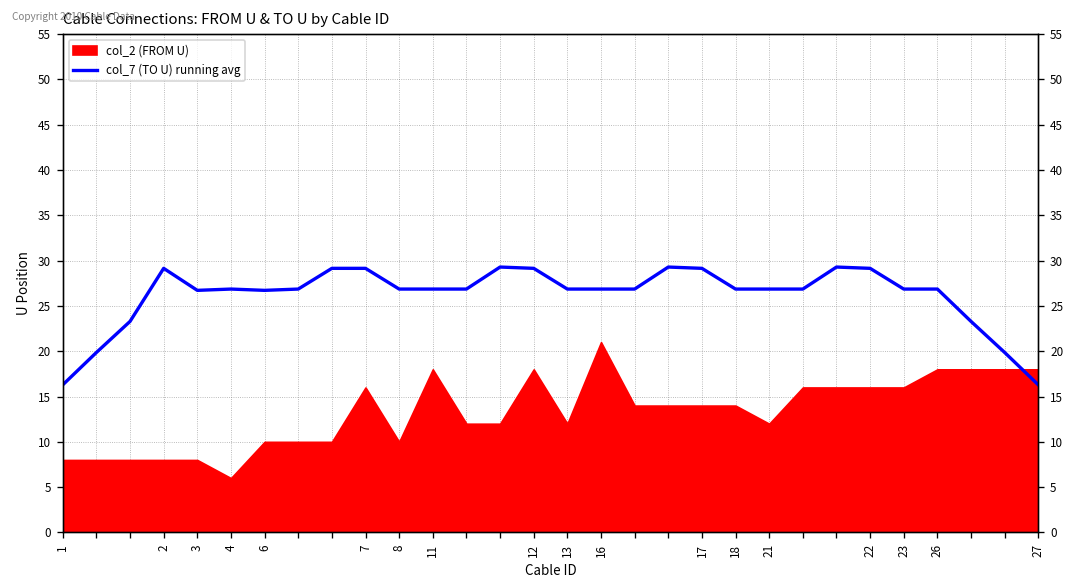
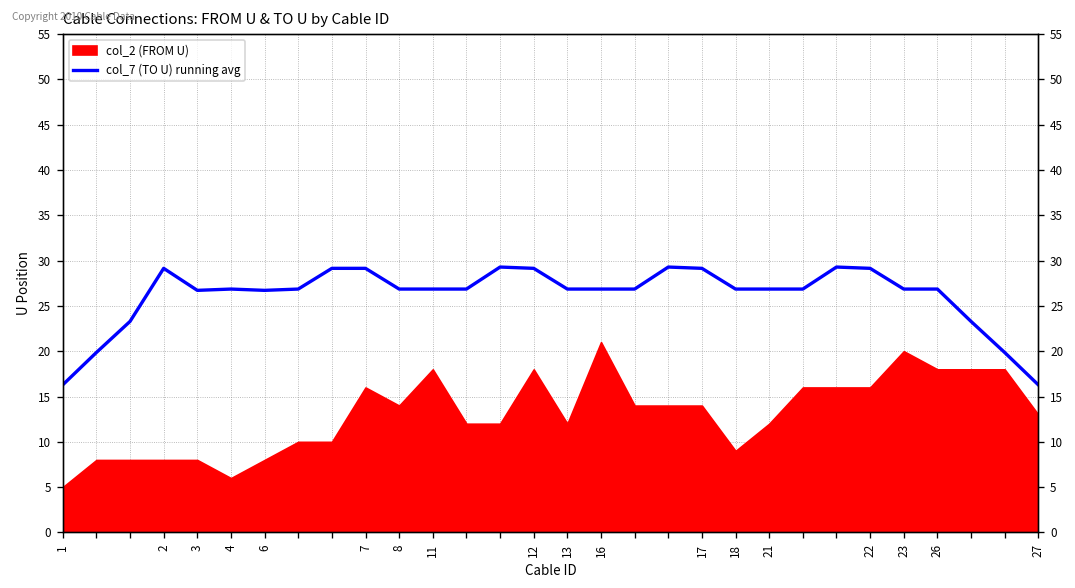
  {
    "col_2 (FROM U)": {
-     "1": 8,
+     "1": 5,
      "2": 8,
      "3": 8,
      "4": 6,
-     "6": 10,
+     "6": 8,
      "7": 16,
-     "8": 10,
+     "8": 14,
      "11": 18,
      "12": 18,
      "13": 12,
      "16": 21,
      "17": 14,
-     "18": 14,
+     "18": 9,
      "21": 12,
      "22": 16,
-     "23": 16,
+     "23": 20,
      "26": 18,
-     "27": 18
+     "27": 13
    },
    "col_7 (TO U) running avg": {
      "1": 16,
      "2": 29,
      "3": 27,
      "4": 27,
      "6": 27,
      "7": 29,
      "8": 27,
      "11": 27,
      "12": 29,
      "13": 27,
      "16": 27,
      "17": 29,
      "18": 27,
      "21": 27,
      "22": 29,
      "23": 27,
      "26": 27,
      "27": 16
    }
  }
